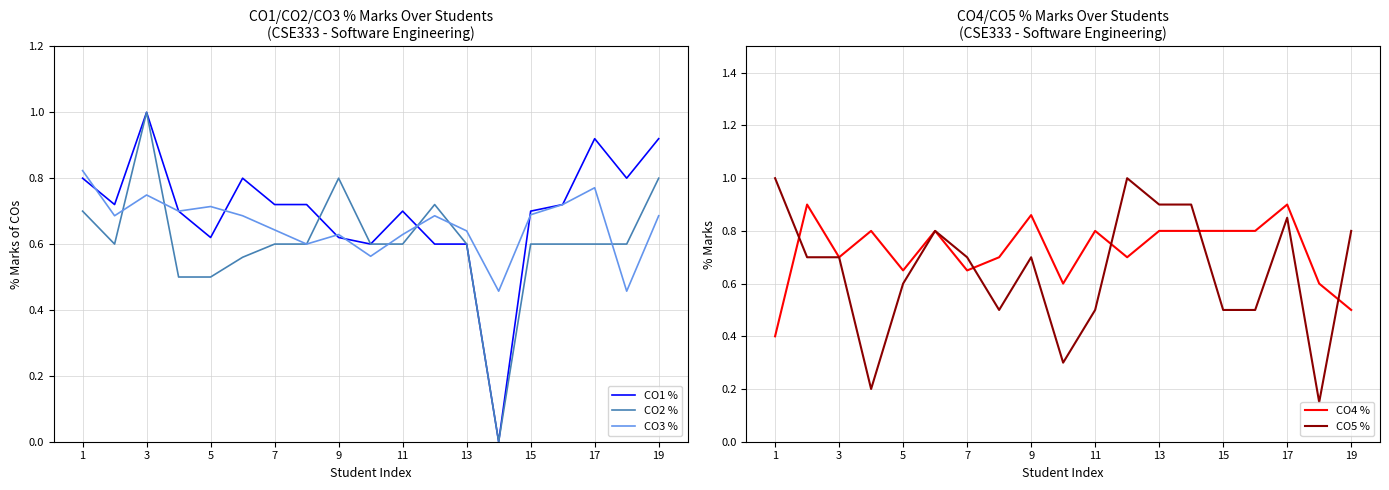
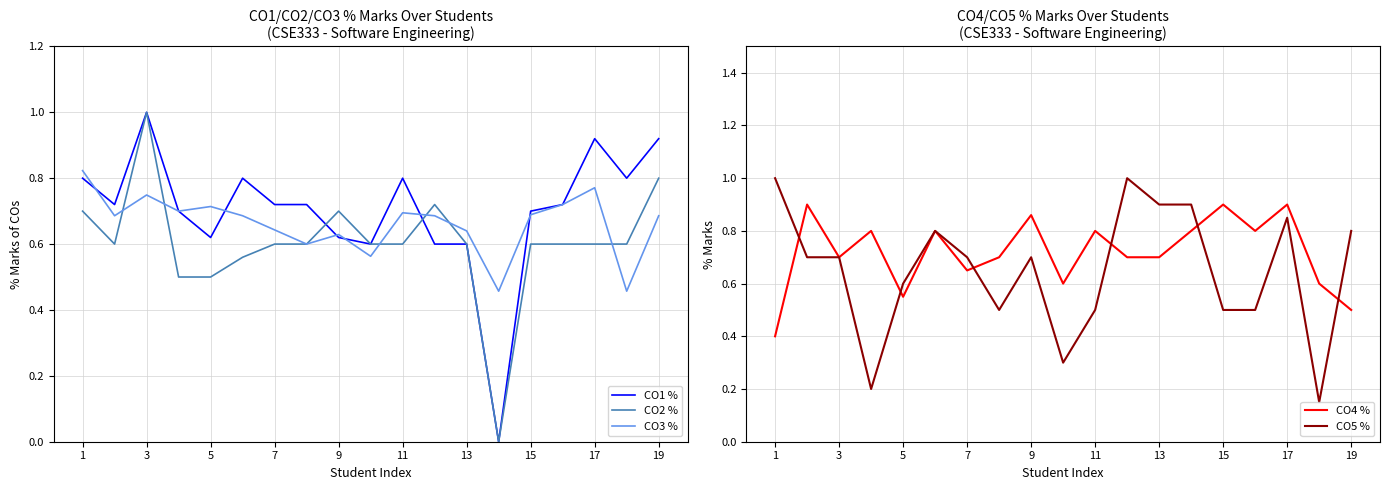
  {
    "CO1/CO2/CO3 % Marks Over Students (CSE333 - Software Engineering)": {
      "CO1 %": {
        "1": 0.8,
        "5": 0.62,
        "7": 0.72,
        "9": 0.62,
-       "11": 0.7,
+       "11": 0.8,
        "15": 0.7,
        "17": 0.92,
        "19": 0.92
      },
      "CO2 %": {
        "1": 0.7,
        "5": 0.5,
        "7": 0.6,
-       "9": 0.8,
+       "9": 0.7,
        "11": 0.6,
        "15": 0.6,
        "17": 0.6,
        "19": 0.8
      },
      "CO3 %": {
        "1": 0.82,
        "3": 0.75,
        "5": 0.71,
        "7": 0.64,
        "9": 0.63,
-       "11": 0.63,
+       "11": 0.70,
        "13": 0.64,
        "15": 0.69,
        "17": 0.77,
        "19": 0.69
      }
    },
    "CO4/CO5 % Marks Over Students (CSE333 - Software Engineering)": {
      "CO4 %": {
        "1": 0.40,
-       "5": 0.65,
+       "5": 0.55,
        "7": 0.65,
        "9": 0.86,
        "11": 0.80,
-       "13": 0.8,
-       "15": 0.8,
+       "13": 0.7,
+       "15": 0.9,
        "17": 0.90,
        "19": 0.50
      },
      "CO5 %": {
        "1": 1.00,
        "5": 0.60,
        "7": 0.70,
        "9": 0.70,
        "11": 0.50,
        "13": 0.90,
        "15": 0.50,
        "17": 0.85,
        "19": 0.80
      }
    }
  }
